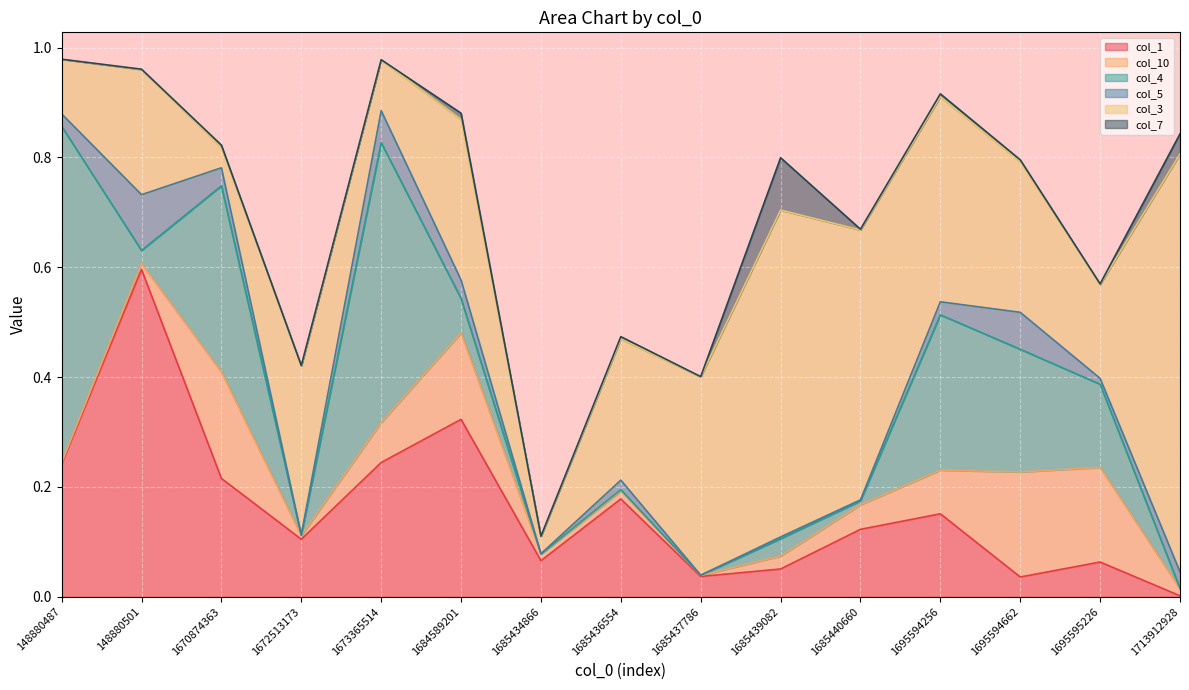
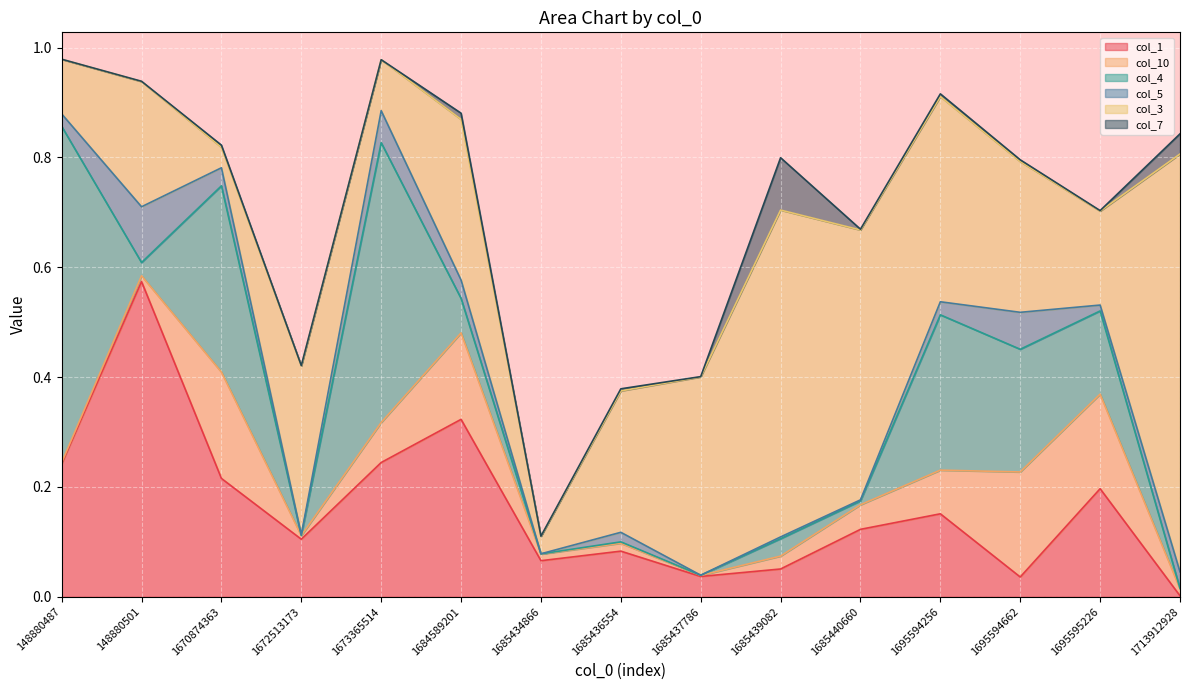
  {
    "col_1": {
-     "148880501": 0.60,
+     "148880501": 0.57,
      "1670874363": 0.22,
      "1672513173": 0.10,
      "1673365514": 0.24,
      "1684589201": 0.32,
      "1685434866": 0.07,
-     "1685436554": 0.18,
+     "1685436554": 0.08,
      "1685439082": 0.05,
      "1685440660": 0.12,
      "1695594256": 0.15,
      "1695594662": 0.04,
-     "1695595226": 0.06,
+     "1695595226": 0.20,
      "1713912928": 0.00
    },
    "col_7": {
      "1684589201": 0.01,
      "1685439082": 0.10,
      "1695594256": 0.01,
      "1713912928": 0.04
    }
  }
